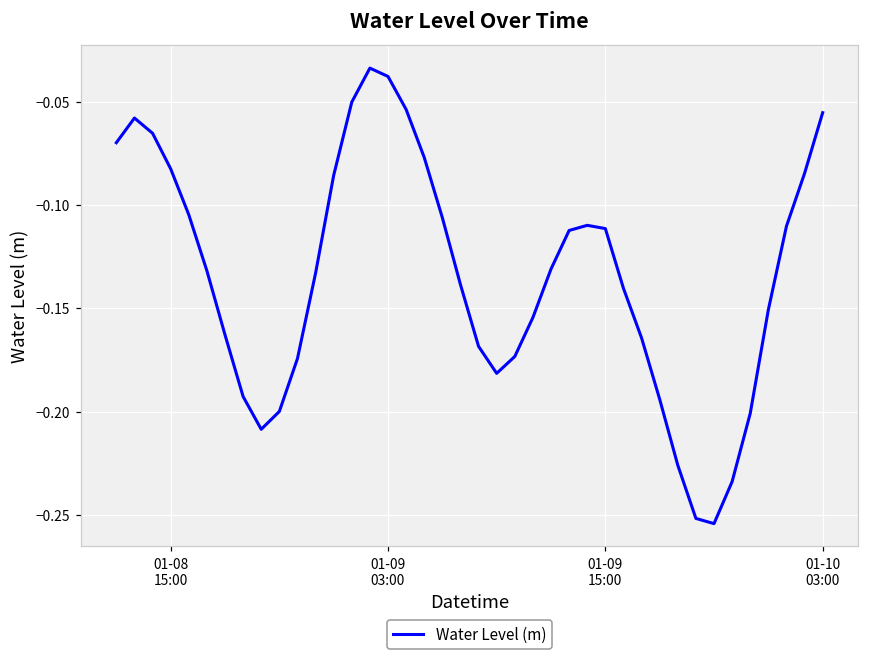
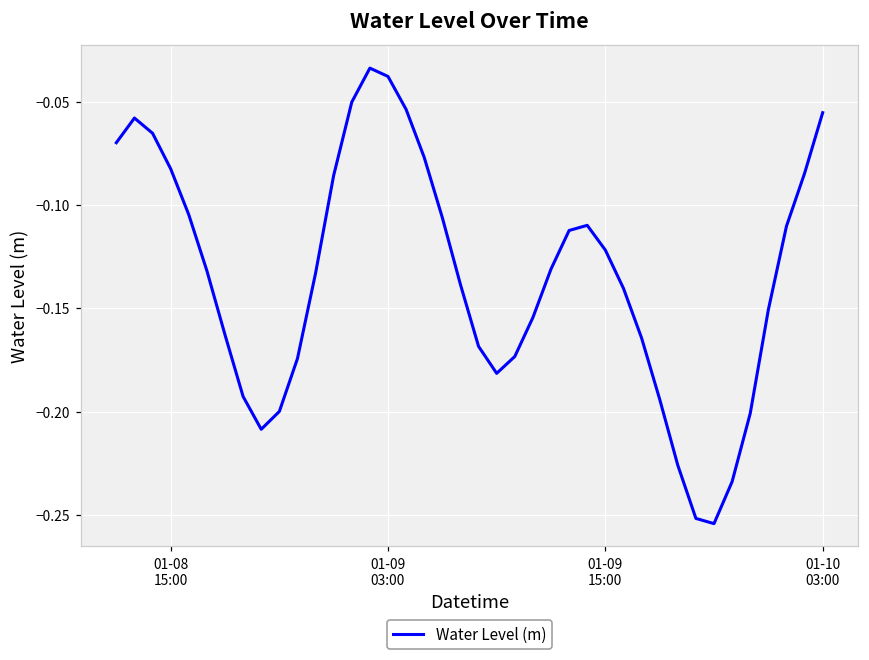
  {
    "01-08 15:00": -0.082,
    "01-09 03:00": -0.038,
-   "01-09 15:00": -0.111,
+   "01-09 15:00": -0.122,
    "01-10 03:00": -0.055
  }
